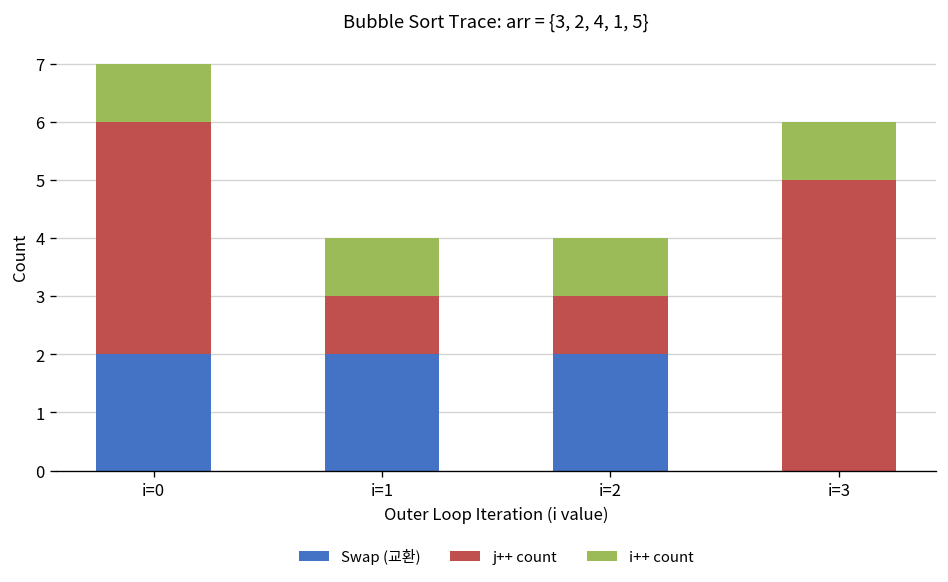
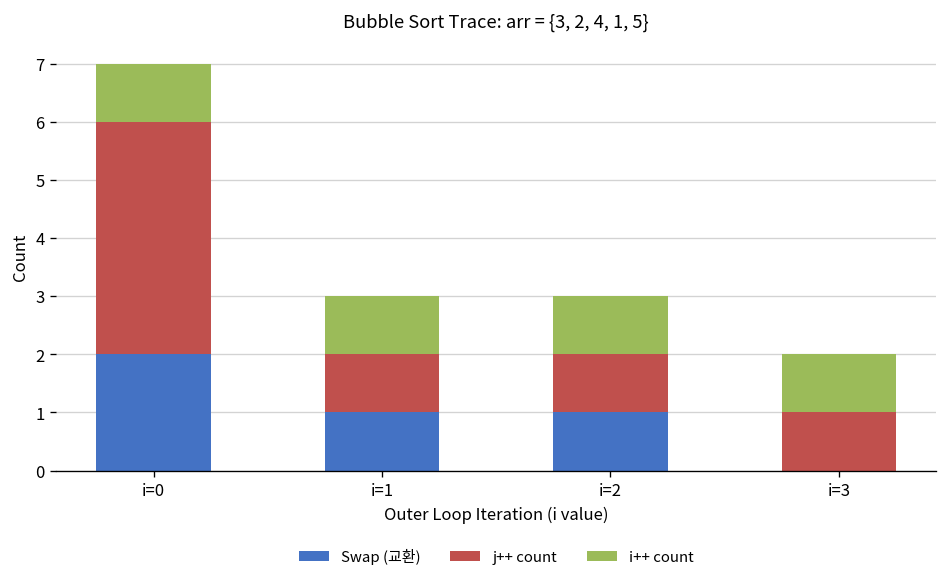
  {
    "Swap (교환)": {
      "i=0": 2,
-     "i=1": 2,
-     "i=2": 2,
+     "i=1": 1,
+     "i=2": 1,
      "i=3": 0
    },
    "j++ count": {
      "i=0": 4,
      "i=1": 1,
      "i=2": 1,
-     "i=3": 5
+     "i=3": 1
    },
    "i++ count": {
      "i=0": 1,
      "i=1": 1,
      "i=2": 1,
      "i=3": 1
    }
  }
